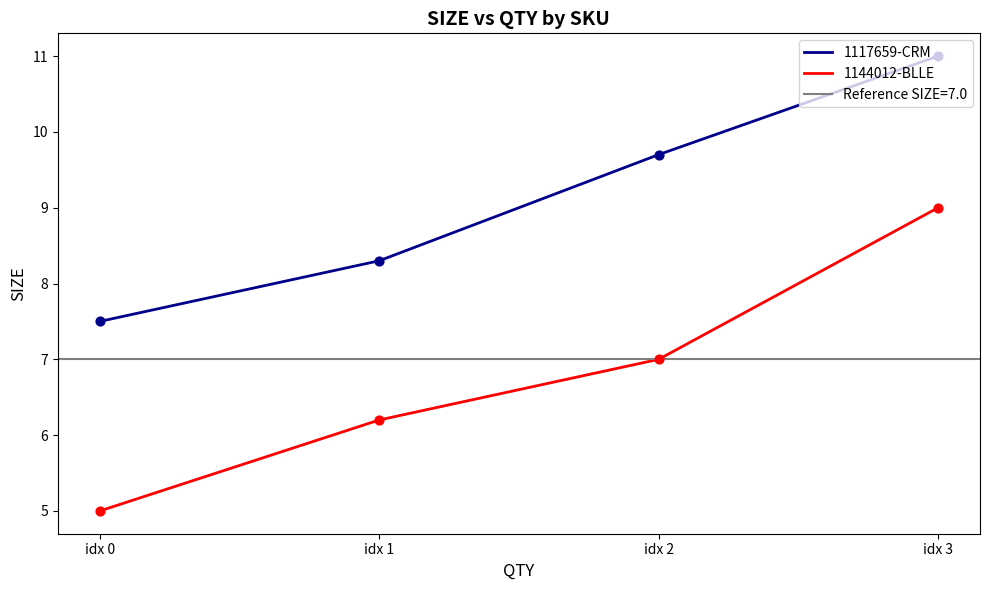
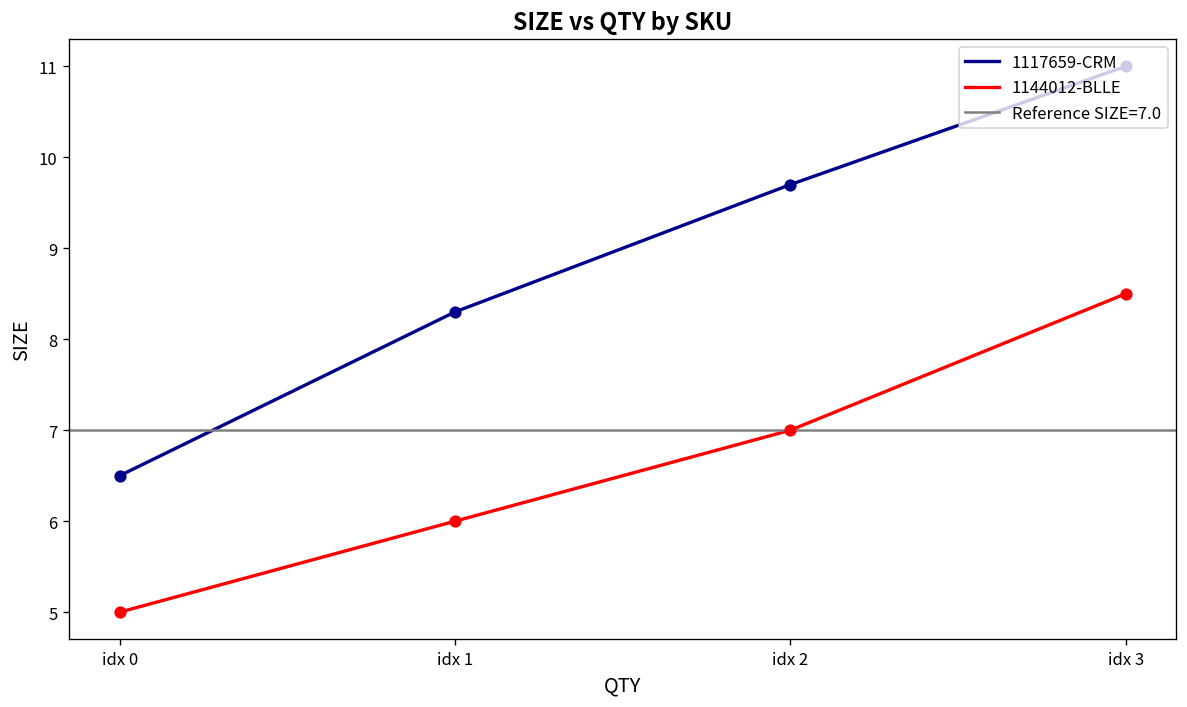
  {
    "1117659-CRM": {
-     "idx 0": 7.5,
+     "idx 0": 6.5,
      "idx 1": 8.3,
      "idx 2": 9.7
    },
    "1144012-BLLE": {
      "idx 0": 5.0,
-     "idx 1": 6.2,
+     "idx 1": 6.0,
      "idx 2": 7.0,
-     "idx 3": 9.0
+     "idx 3": 8.5
    }
  }
